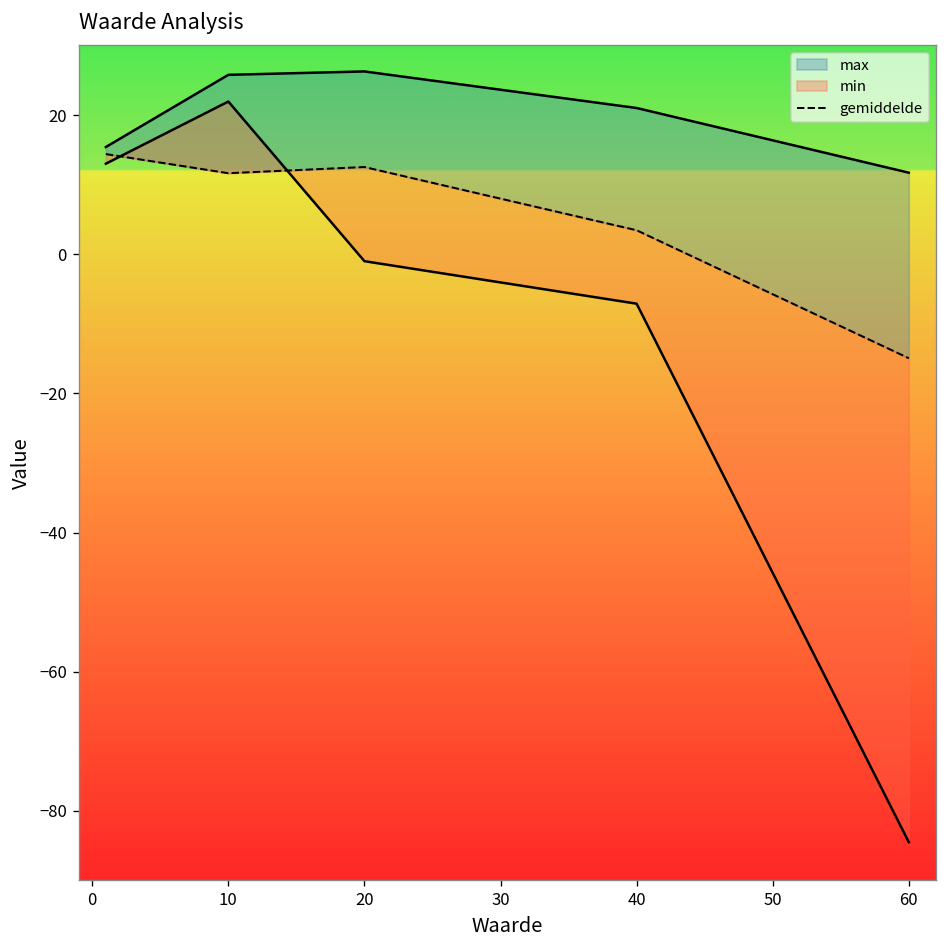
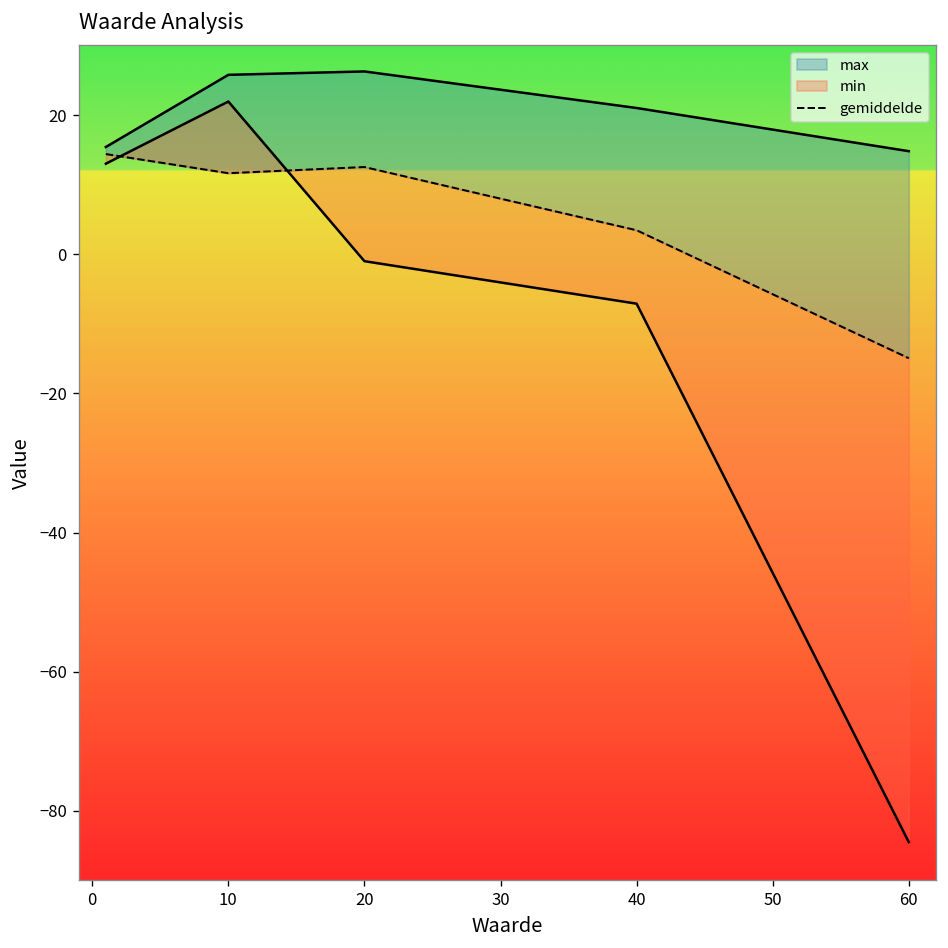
  {
    "max": {
      "10": 26,
      "20": 26,
      "40": 21,
-     "60": 12
+     "60": 15
    }
  }
